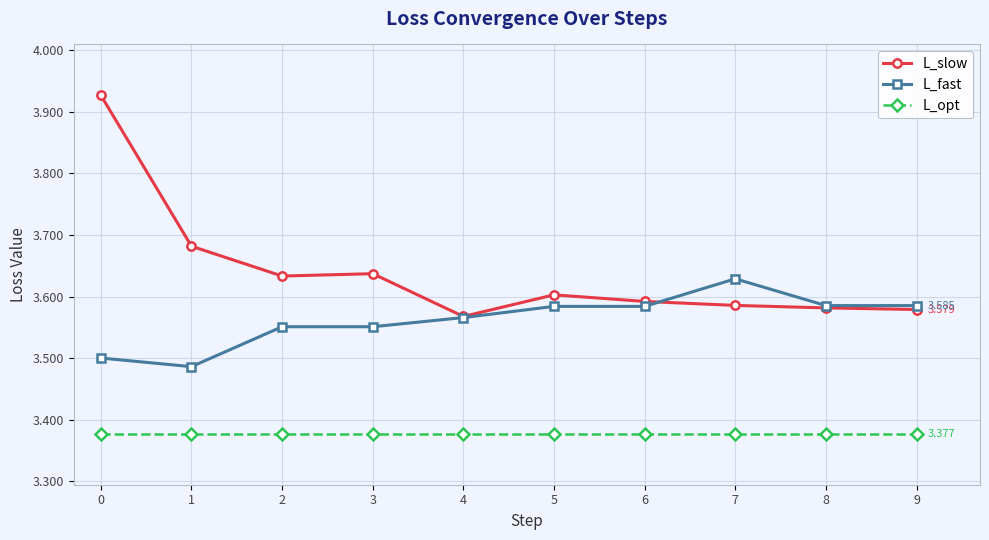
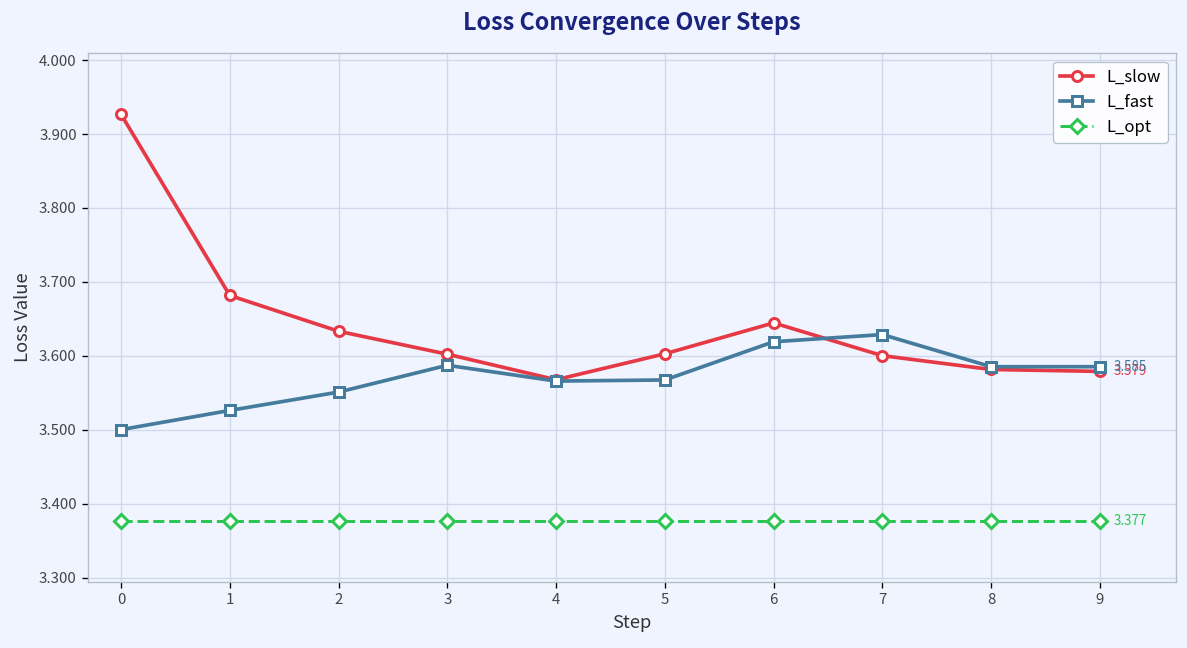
  {
    "L_slow": {
      "0": 3.93,
      "1": 3.68,
      "2": 3.63,
-     "3": 3.64,
+     "3": 3.60,
      "5": 3.60,
-     "6": 3.59,
-     "7": 3.59
+     "6": 3.64,
+     "7": 3.60
    },
    "L_fast": {
      "0": 3.50,
-     "1": 3.49,
+     "1": 3.53,
      "2": 3.55,
-     "3": 3.55,
-     "5": 3.58,
-     "6": 3.58,
+     "3": 3.59,
+     "5": 3.57,
+     "6": 3.62,
      "7": 3.63
    },
    "L_opt": {
      "9": 3.377
    }
  }
